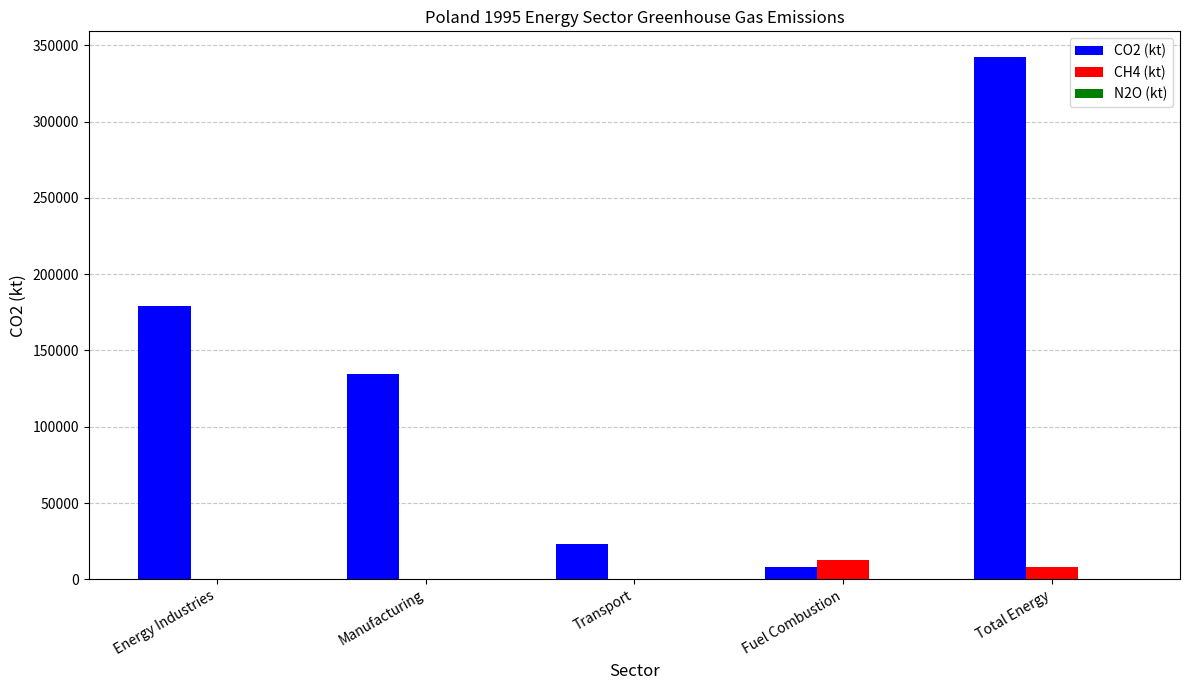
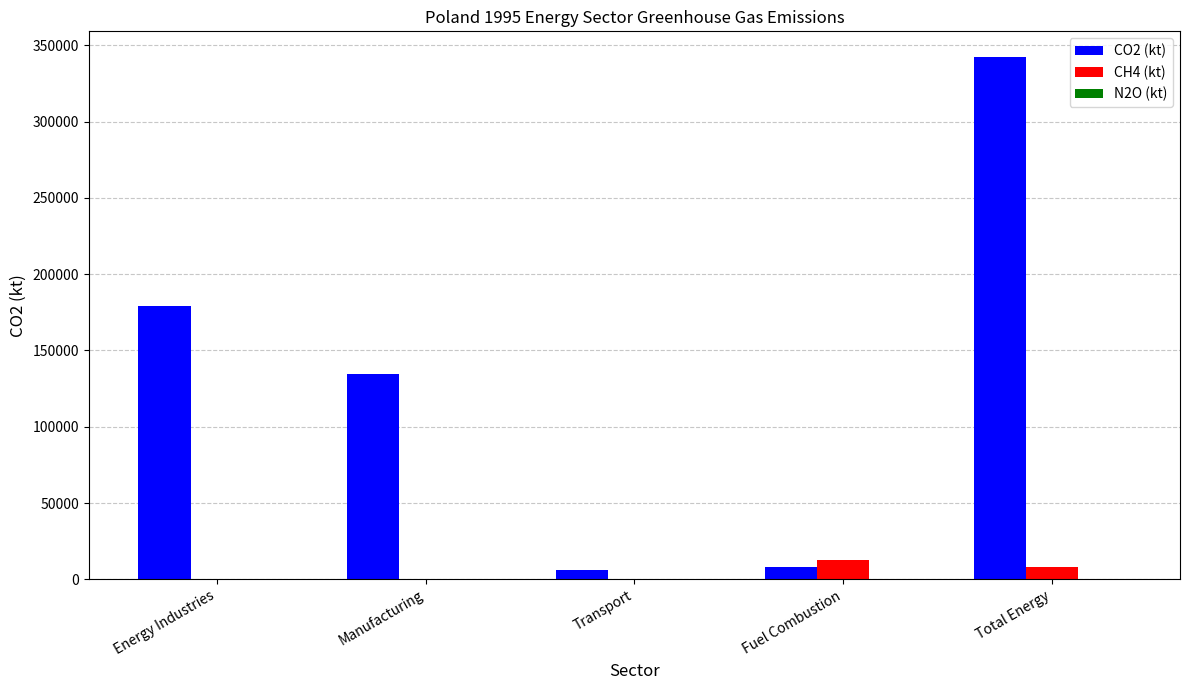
  {
    "CO2 (kt)": {
      "Energy Industries": 179000,
      "Manufacturing": 135000,
-     "Transport": 23000,
+     "Transport": 6000,
      "Fuel Combustion": 8000,
      "Total Energy": 342000
    },
    "CH4 (kt)": {
      "Fuel Combustion": 13000,
      "Total Energy": 8000
    }
  }
